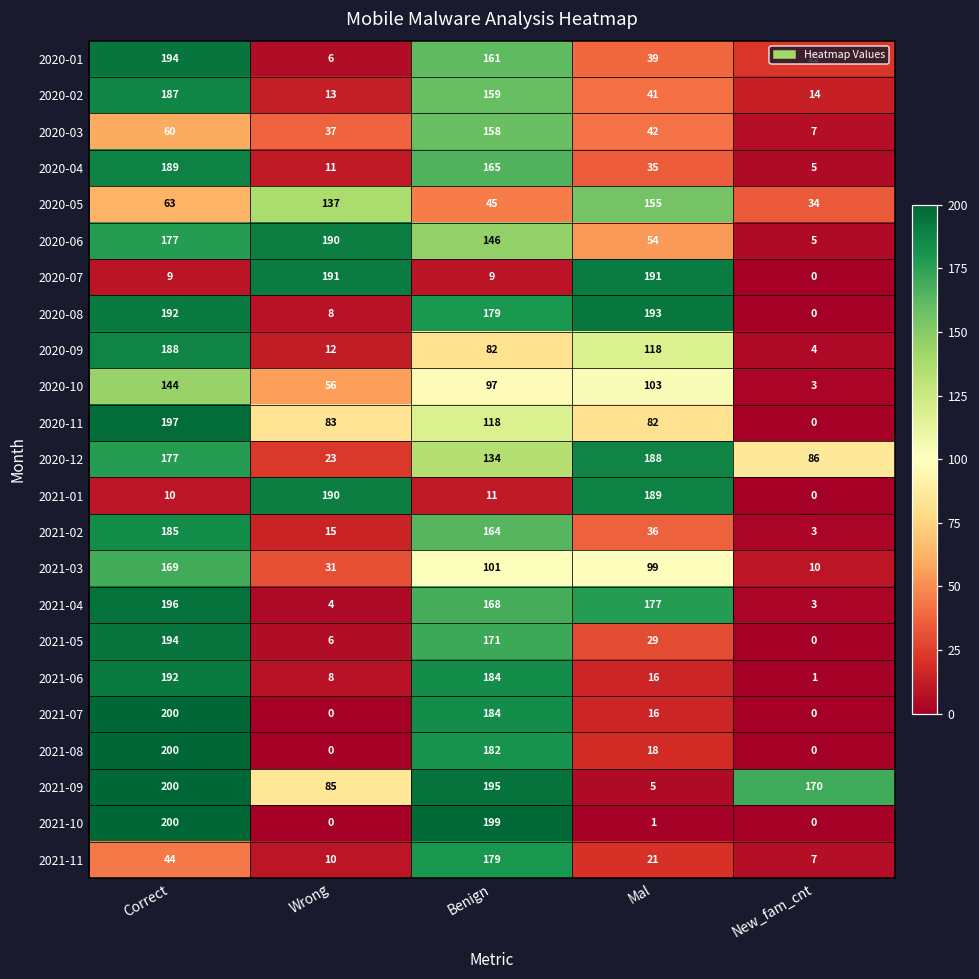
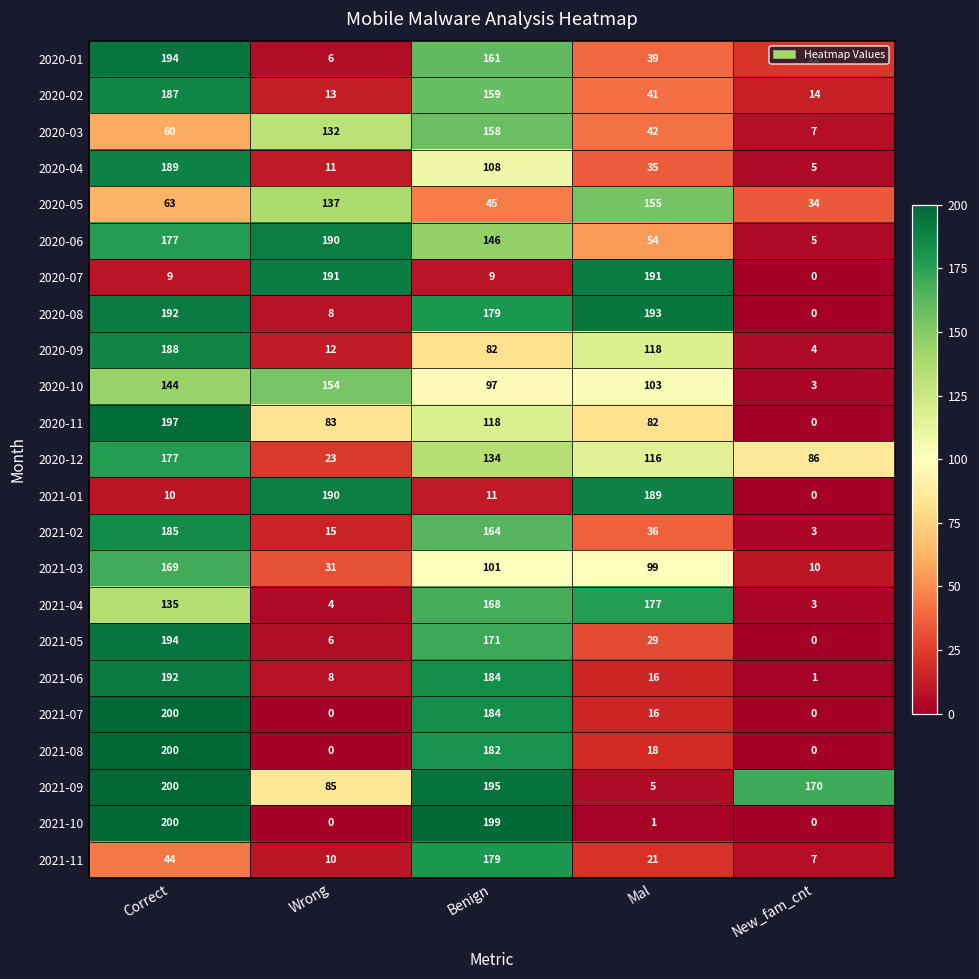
  {
    "2020-01": {
      "Correct": 194,
      "Wrong": 6,
      "Benign": 161,
      "Mal": 39
    },
    "2020-02": {
      "Correct": 187,
      "Wrong": 13,
      "Benign": 159,
      "Mal": 41,
      "New_fam_cnt": 14
    },
    "2020-03": {
      "Correct": 60,
-     "Wrong": 37,
+     "Wrong": 132,
      "Benign": 158,
      "Mal": 42,
      "New_fam_cnt": 7
    },
    "2020-04": {
      "Correct": 189,
      "Wrong": 11,
-     "Benign": 165,
+     "Benign": 108,
      "Mal": 35,
      "New_fam_cnt": 5
    },
    "2020-05": {
      "Correct": 63,
      "Wrong": 137,
      "Benign": 45,
      "Mal": 155,
      "New_fam_cnt": 34
    },
    "2020-06": {
      "Correct": 177,
      "Wrong": 190,
      "Benign": 146,
      "Mal": 54,
      "New_fam_cnt": 5
    },
    "2020-07": {
      "Correct": 9,
      "Wrong": 191,
      "Benign": 9,
      "Mal": 191,
      "New_fam_cnt": 0
    },
    "2020-08": {
      "Correct": 192,
      "Wrong": 8,
      "Benign": 179,
      "Mal": 193,
      "New_fam_cnt": 0
    },
    "2020-09": {
      "Correct": 188,
      "Wrong": 12,
      "Benign": 82,
      "Mal": 118,
      "New_fam_cnt": 4
    },
    "2020-10": {
      "Correct": 144,
-     "Wrong": 56,
+     "Wrong": 154,
      "Benign": 97,
      "Mal": 103,
      "New_fam_cnt": 3
    },
    "2020-11": {
      "Correct": 197,
      "Wrong": 83,
      "Benign": 118,
      "Mal": 82,
      "New_fam_cnt": 0
    },
    "2020-12": {
      "Correct": 177,
      "Wrong": 23,
      "Benign": 134,
-     "Mal": 188,
+     "Mal": 116,
      "New_fam_cnt": 86
    },
    "2021-01": {
      "Correct": 10,
      "Wrong": 190,
      "Benign": 11,
      "Mal": 189,
      "New_fam_cnt": 0
    },
    "2021-02": {
      "Correct": 185,
      "Wrong": 15,
      "Benign": 164,
      "Mal": 36,
      "New_fam_cnt": 3
    },
    "2021-03": {
      "Correct": 169,
      "Wrong": 31,
      "Benign": 101,
      "Mal": 99,
      "New_fam_cnt": 10
    },
    "2021-04": {
-     "Correct": 196,
+     "Correct": 135,
      "Wrong": 4,
      "Benign": 168,
      "Mal": 177,
      "New_fam_cnt": 3
    },
    "2021-05": {
      "Correct": 194,
      "Wrong": 6,
      "Benign": 171,
      "Mal": 29,
      "New_fam_cnt": 0
    },
    "2021-06": {
      "Correct": 192,
      "Wrong": 8,
      "Benign": 184,
      "Mal": 16,
      "New_fam_cnt": 1
    },
    "2021-07": {
      "Correct": 200,
      "Wrong": 0,
      "Benign": 184,
      "Mal": 16,
      "New_fam_cnt": 0
    },
    "2021-08": {
      "Correct": 200,
      "Wrong": 0,
      "Benign": 182,
      "Mal": 18,
      "New_fam_cnt": 0
    },
    "2021-09": {
      "Correct": 200,
      "Wrong": 85,
      "Benign": 195,
      "Mal": 5,
      "New_fam_cnt": 170
    },
    "2021-10": {
      "Correct": 200,
      "Wrong": 0,
      "Benign": 199,
      "Mal": 1,
      "New_fam_cnt": 0
    },
    "2021-11": {
      "Correct": 44,
      "Wrong": 10,
      "Benign": 179,
      "Mal": 21,
      "New_fam_cnt": 7
    }
  }
